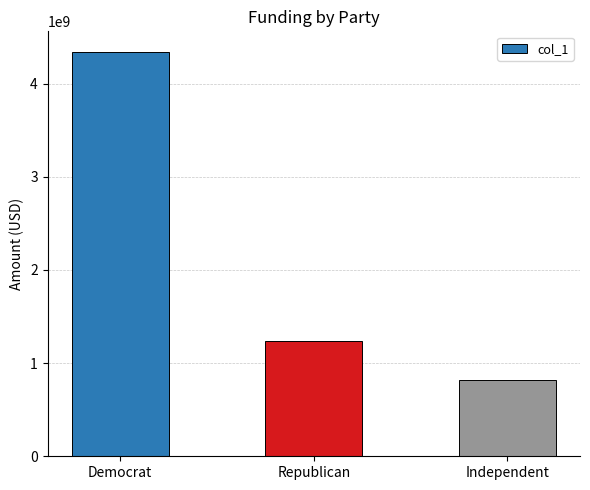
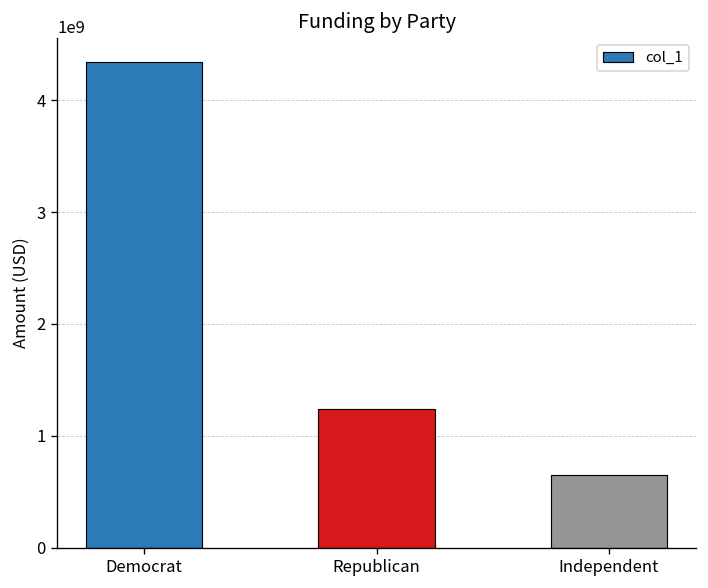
  {
    "Democrat": 4300000000,
    "Republican": 1200000000,
-   "Independent": 800000000
+   "Independent": 600000000
  }
